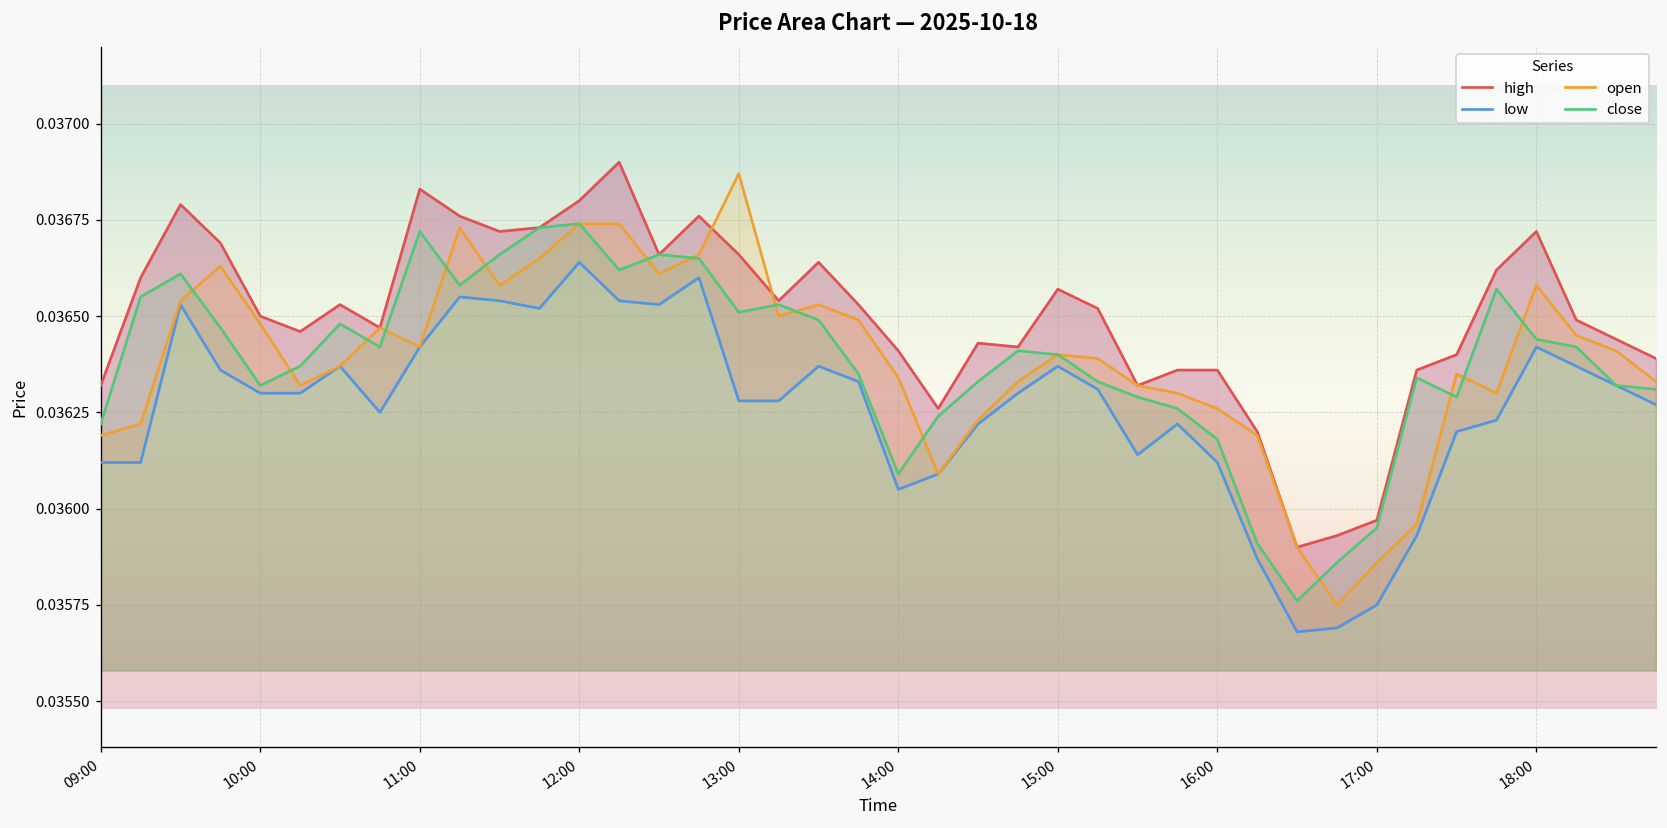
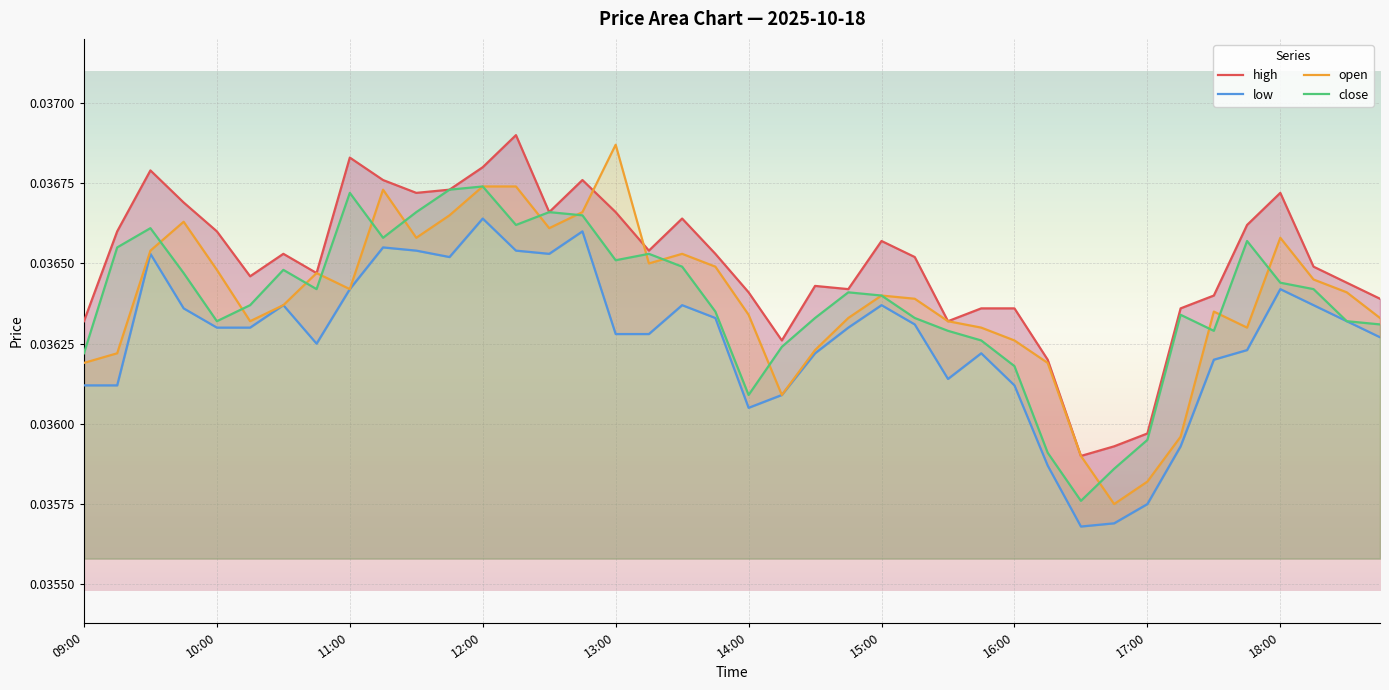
  {
    "high": {
      "09:00": 0.03632,
-     "10:00": 0.0365,
+     "10:00": 0.0366,
      "11:00": 0.03683,
      "12:00": 0.0368,
      "13:00": 0.03666,
      "14:00": 0.03641,
      "15:00": 0.03657,
      "16:00": 0.03636,
      "17:00": 0.03597,
      "18:00": 0.03672
    },
    "low": {
      "09:00": 0.03612,
      "10:00": 0.03630,
      "12:00": 0.03664,
      "13:00": 0.03628,
      "14:00": 0.03605,
      "15:00": 0.03637,
      "16:00": 0.03612,
      "17:00": 0.03575,
      "18:00": 0.03642
    },
    "open": {
      "09:00": 0.03619,
      "10:00": 0.03648,
      "13:00": 0.03687,
      "14:00": 0.03634,
      "16:00": 0.03626,
-     "17:00": 0.03586,
+     "17:00": 0.03582,
      "18:00": 0.03658
    },
    "close": {
      "09:00": 0.03622,
      "10:00": 0.03632,
      "11:00": 0.03672,
      "13:00": 0.03651,
      "14:00": 0.03609,
      "16:00": 0.03618,
      "17:00": 0.03595,
      "18:00": 0.03644
    }
  }
